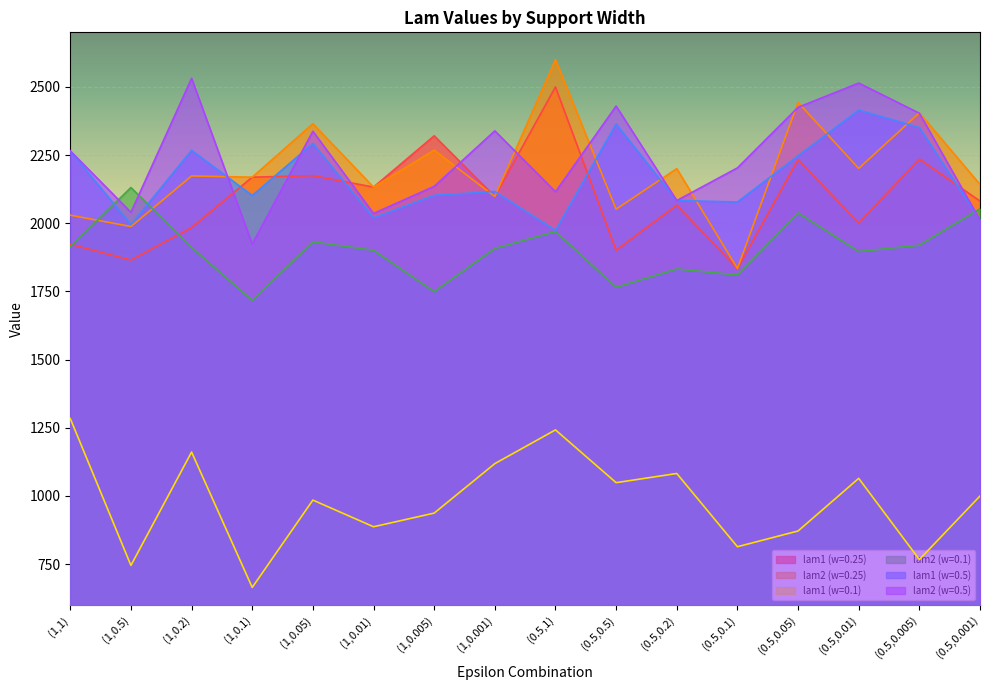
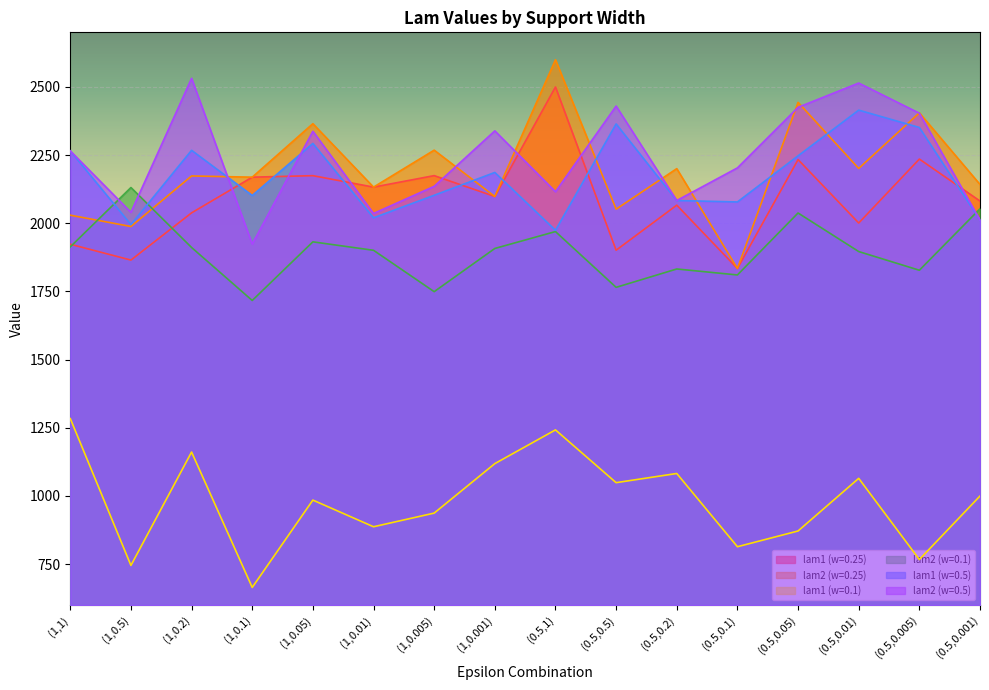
  {
    "lam1 (w=0.25)": {
      "(1,1)": 1920,
      "(1,0.5)": 1860,
-     "(1,0.2)": 1980,
+     "(1,0.2)": 2040,
      "(1,0.05)": 2170,
-     "(1,0.005)": 2320,
+     "(1,0.005)": 2170,
      "(0.5,1)": 2500,
      "(0.5,0.5)": 1900,
      "(0.5,0.2)": 2070,
      "(0.5,0.05)": 2230,
      "(0.5,0.01)": 2000,
      "(0.5,0.005)": 2240,
      "(0.5,0.001)": 2080
    },
    "lam2 (w=0.25)": {
      "(1,1)": 2030,
      "(1,0.2)": 2170,
      "(1,0.05)": 2370,
      "(1,0.005)": 2270,
      "(0.5,1)": 2600,
      "(0.5,0.5)": 2050,
      "(0.5,0.2)": 2200,
      "(0.5,0.05)": 2440,
      "(0.5,0.01)": 2200,
      "(0.5,0.001)": 2140
    },
    "lam1 (w=0.1)": {
      "(1,1)": 1280,
      "(1,0.5)": 750,
      "(1,0.2)": 1160,
      "(1,0.1)": 660,
      "(1,0.05)": 980,
      "(1,0.01)": 890,
      "(1,0.005)": 940,
      "(1,0.001)": 1120,
      "(0.5,1)": 1240,
      "(0.5,0.5)": 1050,
      "(0.5,0.2)": 1080,
      "(0.5,0.1)": 810,
      "(0.5,0.05)": 870,
      "(0.5,0.01)": 1060,
      "(0.5,0.001)": 1000
    },
    "lam2 (w=0.1)": {
      "(1,1)": 1910,
      "(1,0.5)": 2130,
      "(1,0.2)": 1910,
      "(1,0.1)": 1720,
      "(1,0.05)": 1930,
      "(1,0.01)": 1900,
      "(1,0.005)": 1750,
      "(1,0.001)": 1910,
      "(0.5,0.5)": 1760,
      "(0.5,0.2)": 1830,
      "(0.5,0.1)": 1810,
      "(0.5,0.05)": 2040,
      "(0.5,0.01)": 1900,
-     "(0.5,0.005)": 1920,
+     "(0.5,0.005)": 1830,
      "(0.5,0.001)": 2050
    },
    "lam1 (w=0.5)": {
      "(1,0.2)": 2270,
      "(1,0.1)": 2100,
      "(1,0.05)": 2290,
      "(1,0.01)": 2020,
      "(1,0.005)": 2100,
-     "(1,0.001)": 2120,
+     "(1,0.001)": 2190,
      "(0.5,0.5)": 2360,
      "(0.5,0.1)": 2080,
      "(0.5,0.05)": 2250,
      "(0.5,0.01)": 2410,
      "(0.5,0.005)": 2350
    },
    "lam2 (w=0.5)": {
      "(1,0.5)": 2040,
      "(1,0.2)": 2530,
      "(1,0.1)": 1920,
      "(1,0.05)": 2340,
      "(1,0.01)": 2040,
      "(1,0.005)": 2140,
      "(1,0.001)": 2340,
      "(0.5,1)": 2120,
      "(0.5,0.5)": 2430,
      "(0.5,0.1)": 2200,
      "(0.5,0.05)": 2430,
      "(0.5,0.01)": 2510
    }
  }
